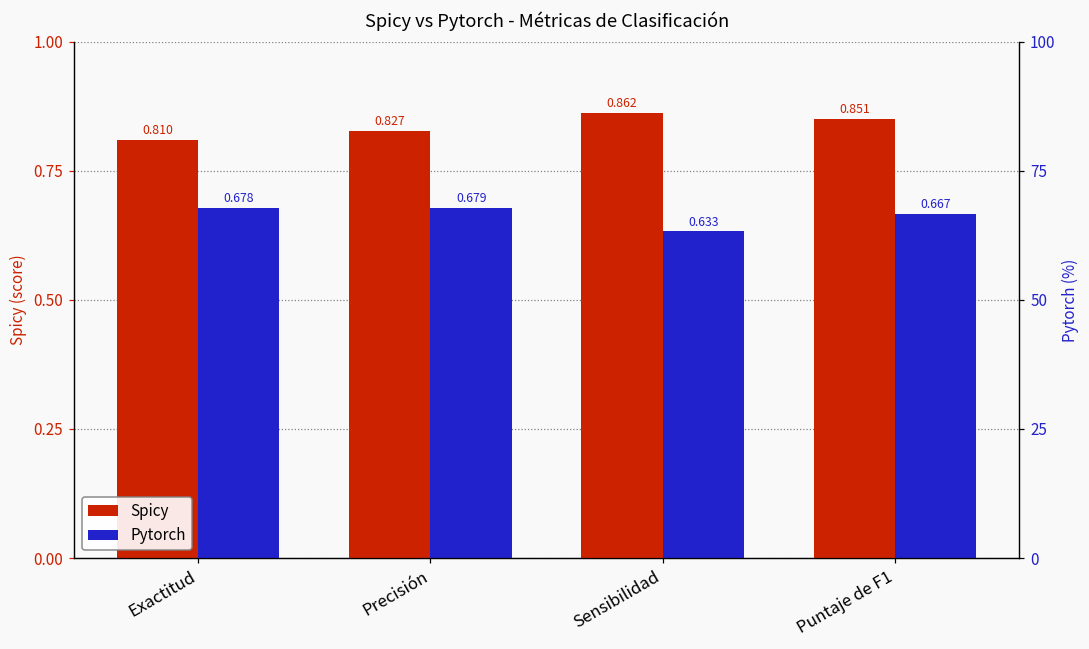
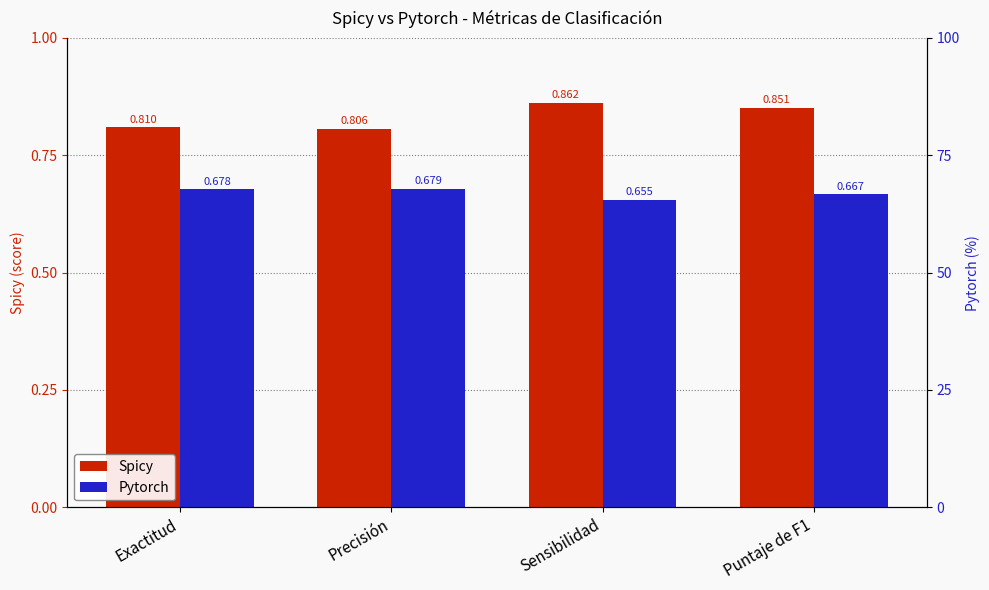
  {
    "Spicy": {
      "Exactitud": 0.810,
-     "Precisión": 0.827,
+     "Precisión": 0.806,
      "Sensibilidad": 0.862,
      "Puntaje de F1": 0.851
    },
    "Pytorch": {
      "Exactitud": 0.678,
      "Precisión": 0.679,
-     "Sensibilidad": 0.633,
+     "Sensibilidad": 0.655,
      "Puntaje de F1": 0.667
    }
  }
